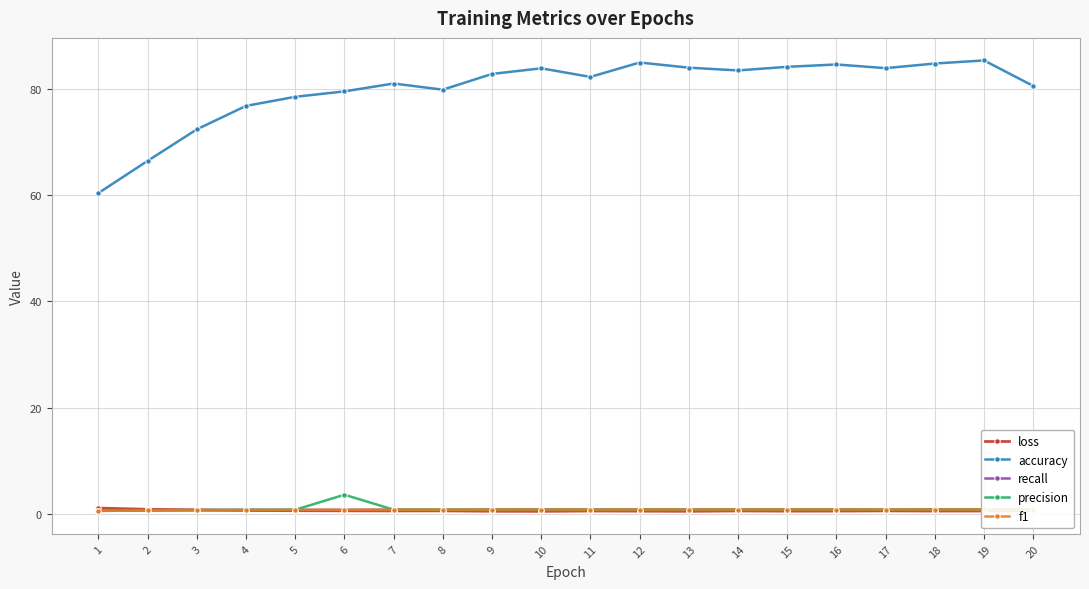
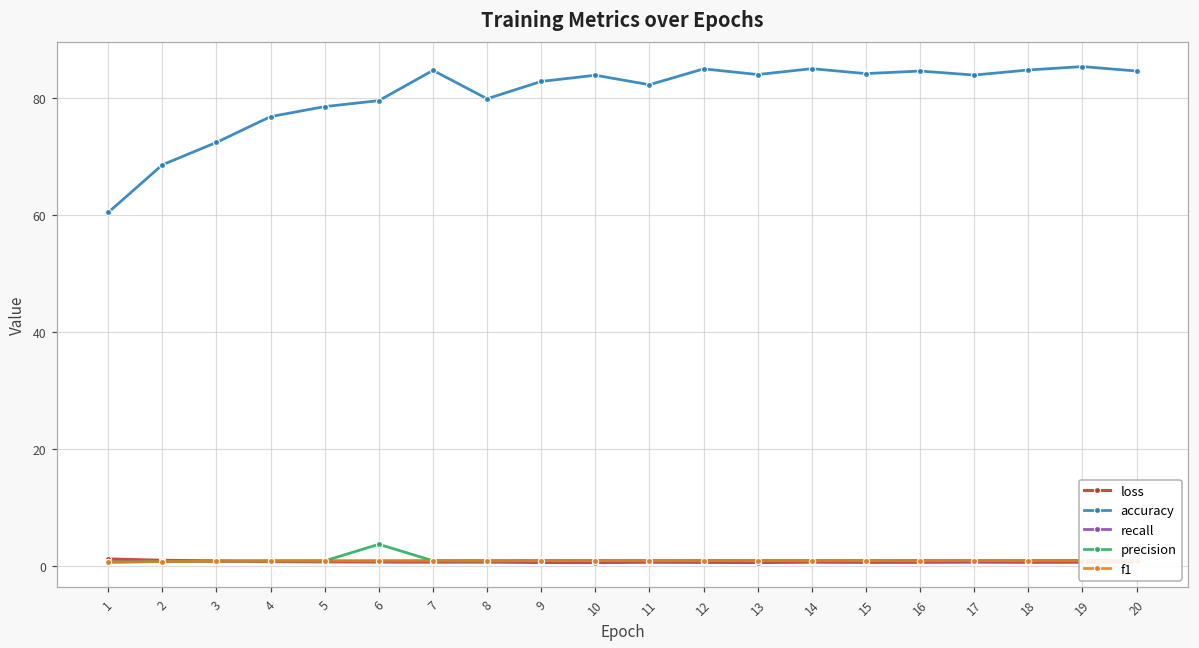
  {
    "loss": {
      "1": 1
    },
    "accuracy": {
      "1": 60,
-     "2": 66,
+     "2": 69,
      "3": 72,
      "4": 77,
      "5": 78,
      "6": 79,
-     "7": 81,
+     "7": 85,
      "8": 80,
      "9": 83,
      "10": 84,
      "11": 82,
      "12": 85,
      "13": 84,
-     "14": 83,
+     "14": 85,
      "15": 84,
      "16": 85,
      "17": 84,
      "18": 85,
      "19": 85,
-     "20": 80
+     "20": 85
    },
    "precision": {
      "6": 4
    }
  }
